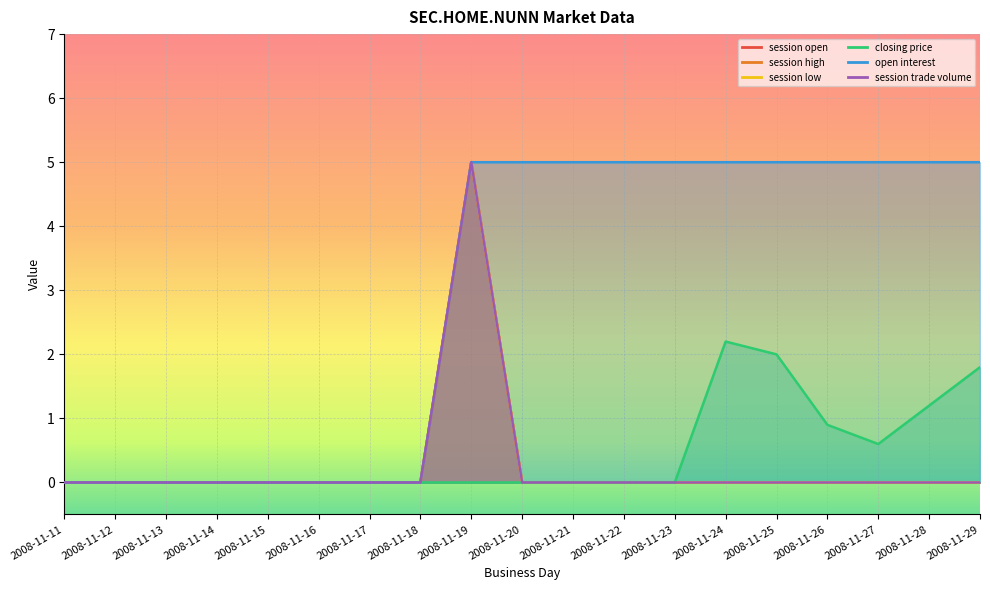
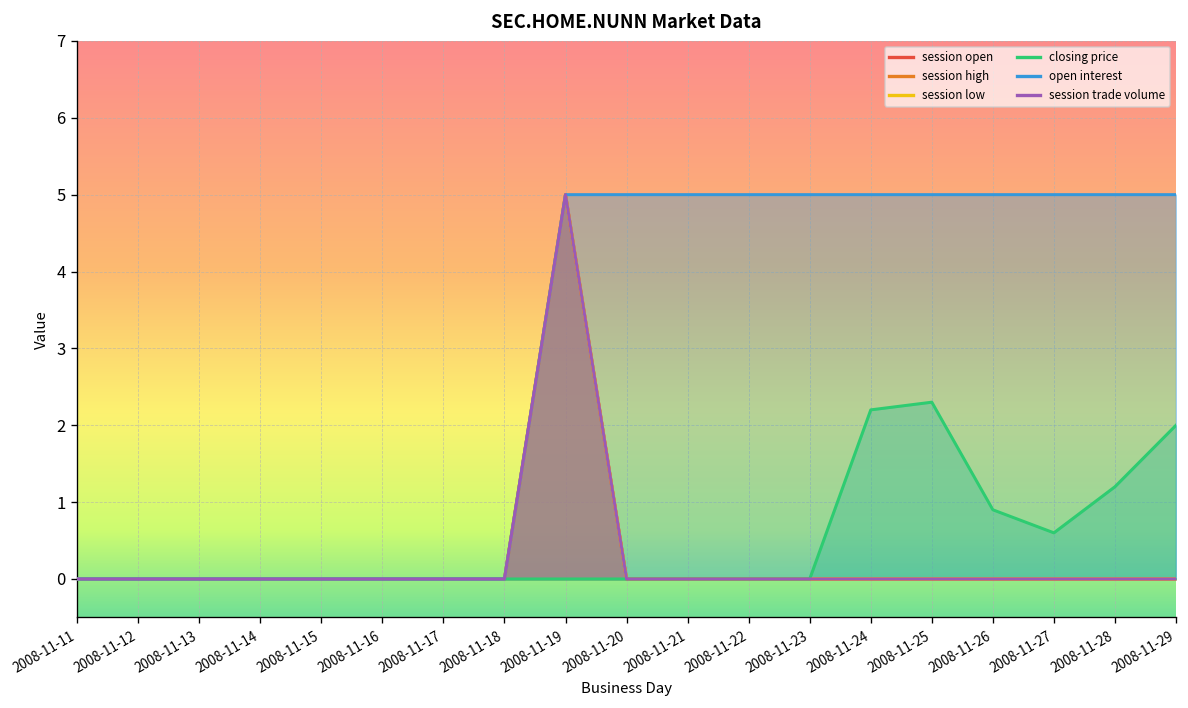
  {
    "session trade volume": {
      "2008-11-24": 0.0,
      "2008-11-25": 0.0,
      "2008-11-26": 0.0,
      "2008-11-27": 0.0,
      "2008-11-28": 0.0,
      "2008-11-29": 0.0
    },
    "closing price": {
      "2008-11-19": 0.0,
      "2008-11-24": 2.2,
-     "2008-11-25": 2.0,
+     "2008-11-25": 2.3,
      "2008-11-26": 0.9,
      "2008-11-27": 0.6,
      "2008-11-28": 1.2,
-     "2008-11-29": 1.8
+     "2008-11-29": 2.0
    },
    "open interest": {
      "2008-11-20": 5.0,
      "2008-11-21": 5.0,
      "2008-11-22": 5.0,
      "2008-11-23": 5.0,
      "2008-11-24": 5.0,
      "2008-11-25": 5.0,
      "2008-11-26": 5.0,
      "2008-11-27": 5.0,
      "2008-11-28": 5.0,
      "2008-11-29": 5.0
    }
  }
